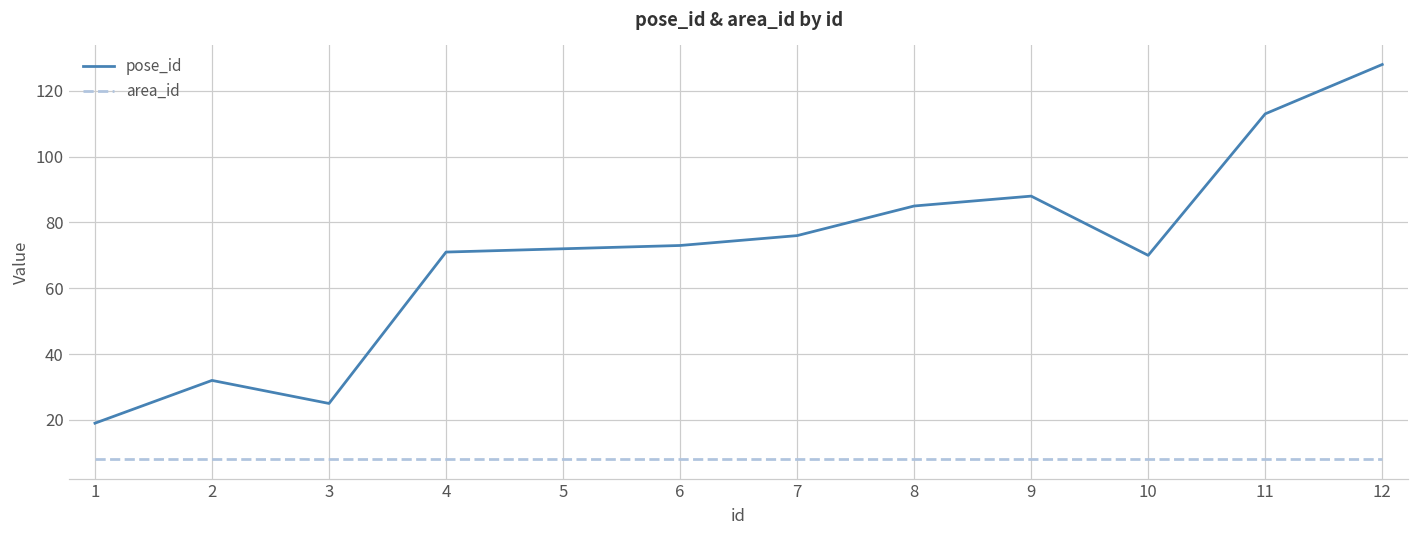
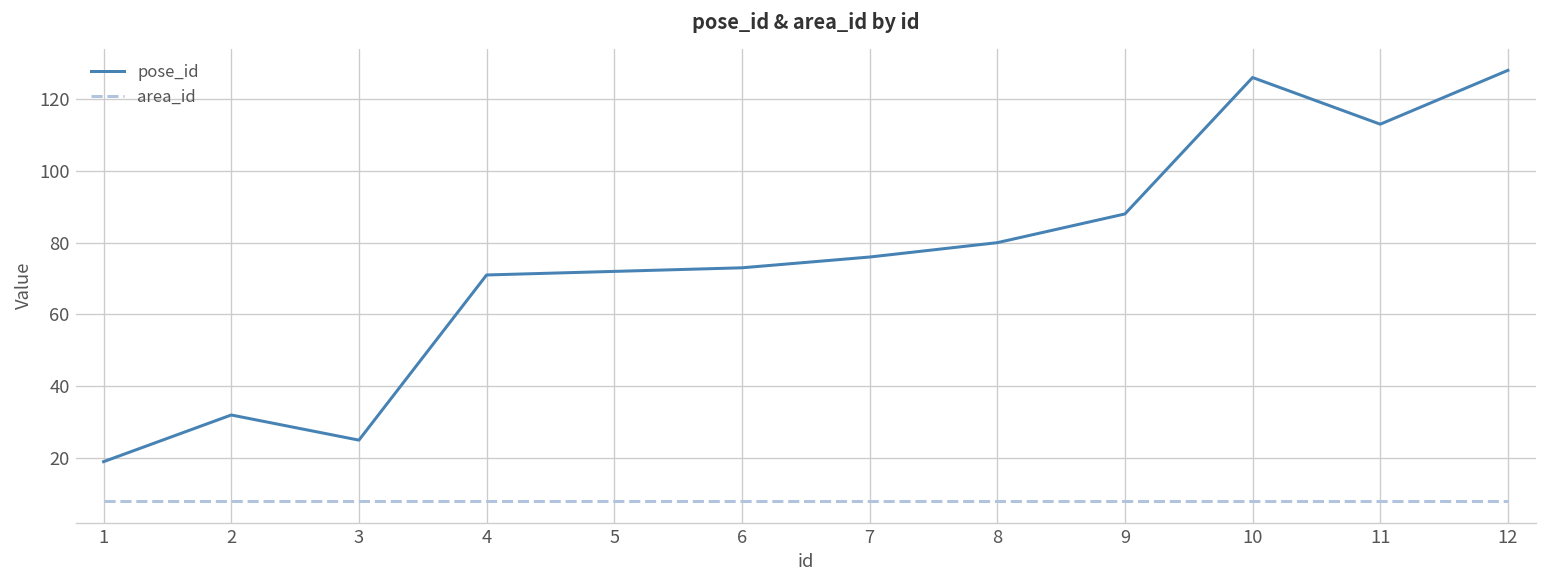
  {
    "pose_id": {
      "1": 19,
      "2": 32,
      "3": 25,
      "4": 71,
      "5": 72,
      "6": 73,
      "7": 76,
-     "8": 85,
+     "8": 80,
      "9": 88,
-     "10": 70,
+     "10": 126,
      "11": 113,
      "12": 128
    },
    "area_id": {
      "1": 8,
      "2": 8,
      "3": 8,
      "4": 8,
      "5": 8,
      "6": 8,
      "7": 8,
      "8": 8,
      "9": 8,
      "10": 8,
      "11": 8,
      "12": 8
    }
  }
